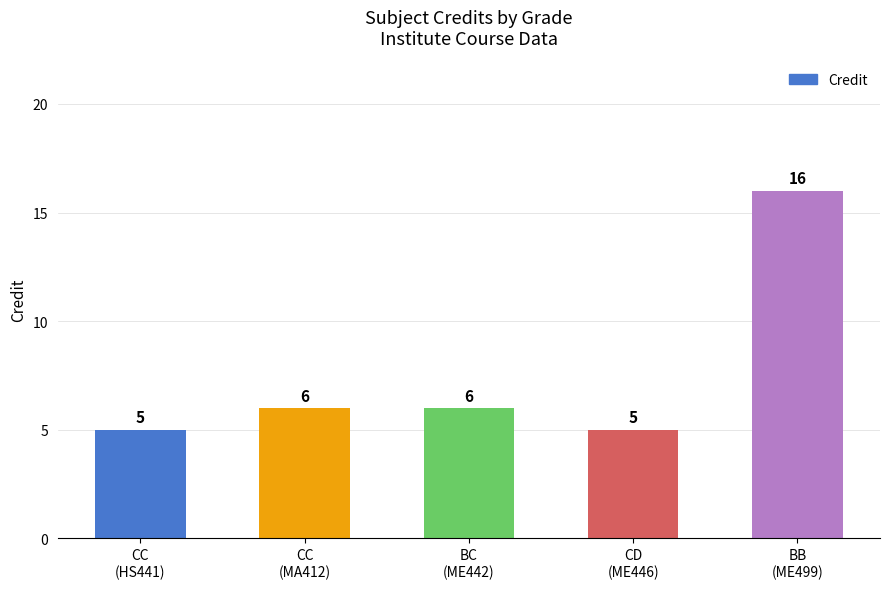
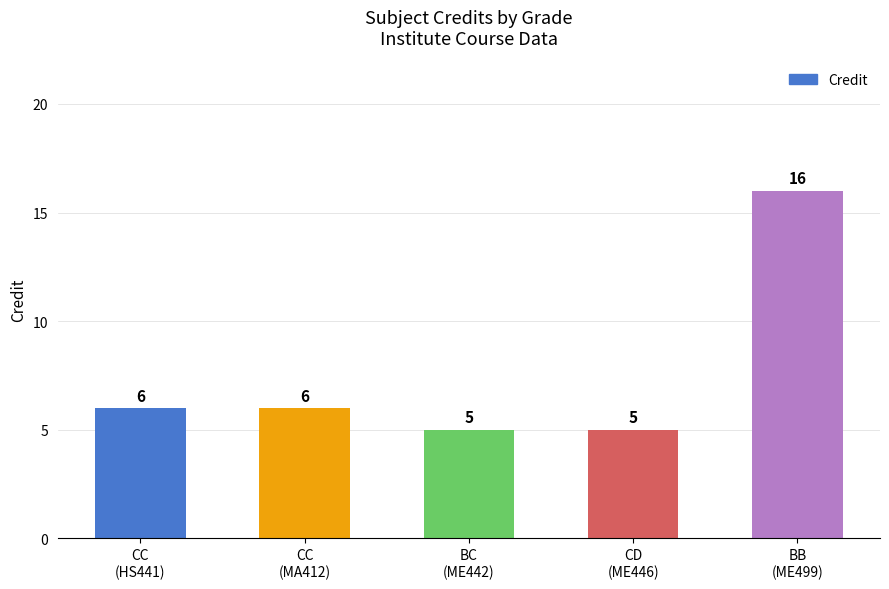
  {
-   "CC (HS441)": 5,
+   "CC (HS441)": 6,
    "CC (MA412)": 6,
-   "BC (ME442)": 6,
+   "BC (ME442)": 5,
    "CD (ME446)": 5,
    "BB (ME499)": 16
  }
